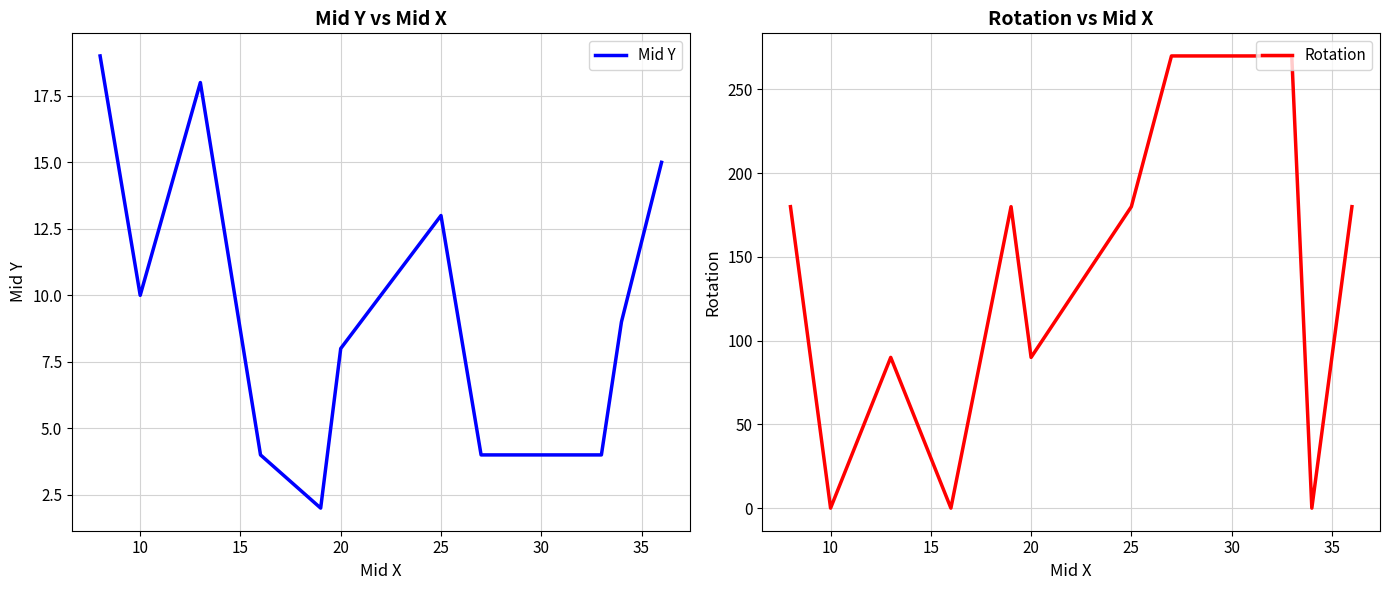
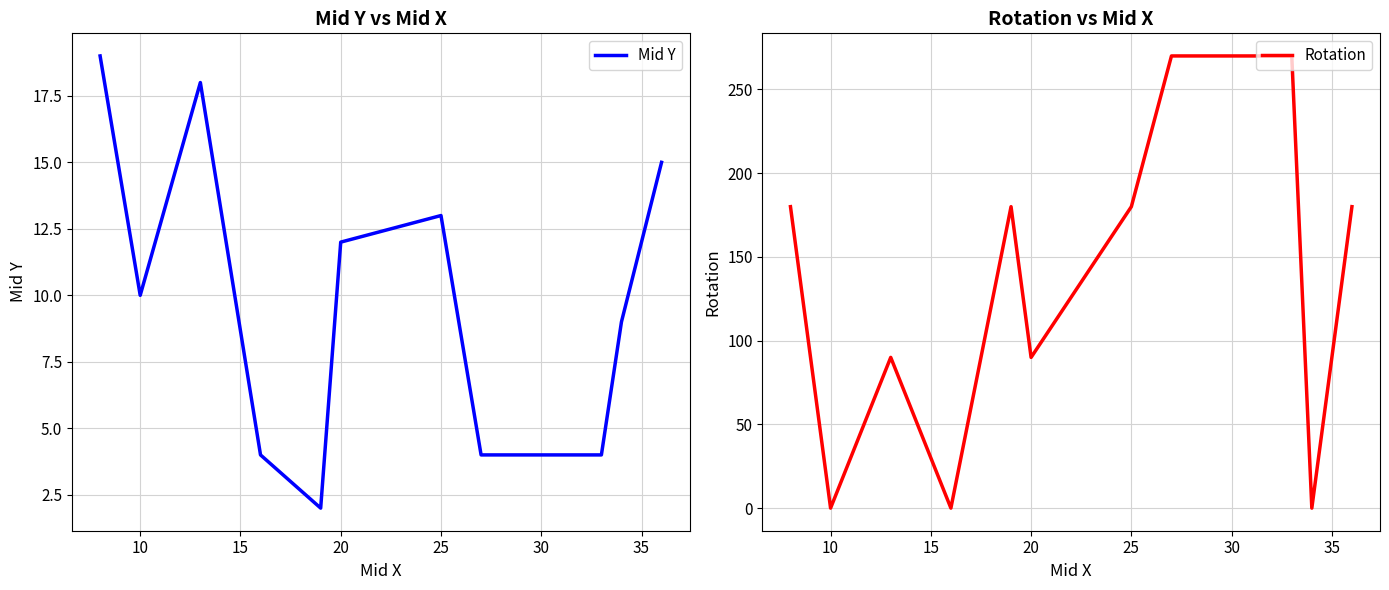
  {
    "Mid Y vs Mid X": {
      "10": 10,
-     "20": 8,
+     "20": 12,
      "25": 13
    },
    "Rotation vs Mid X": {
      "10": 0,
      "20": 90,
      "25": 180
    }
  }
